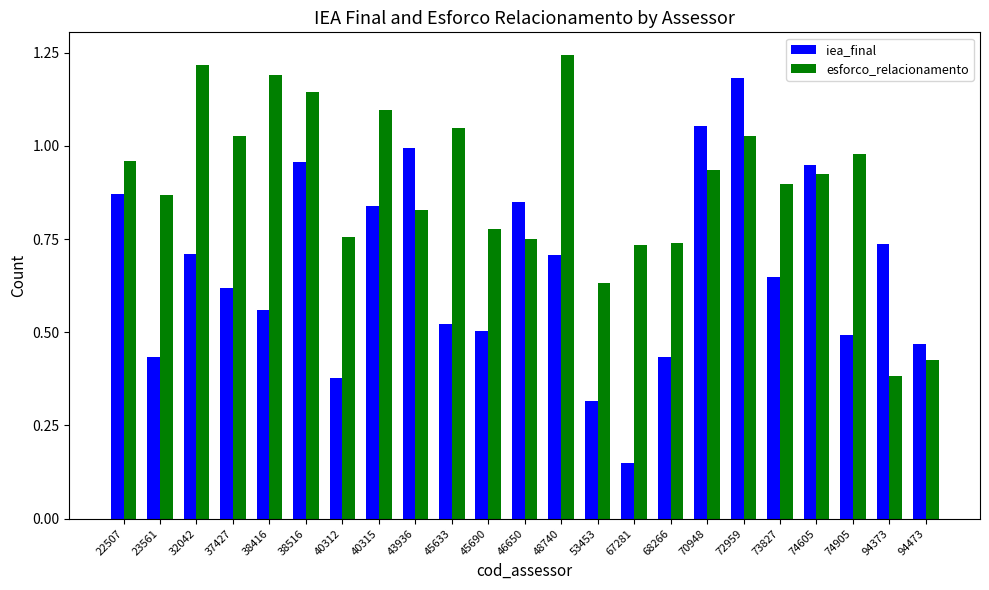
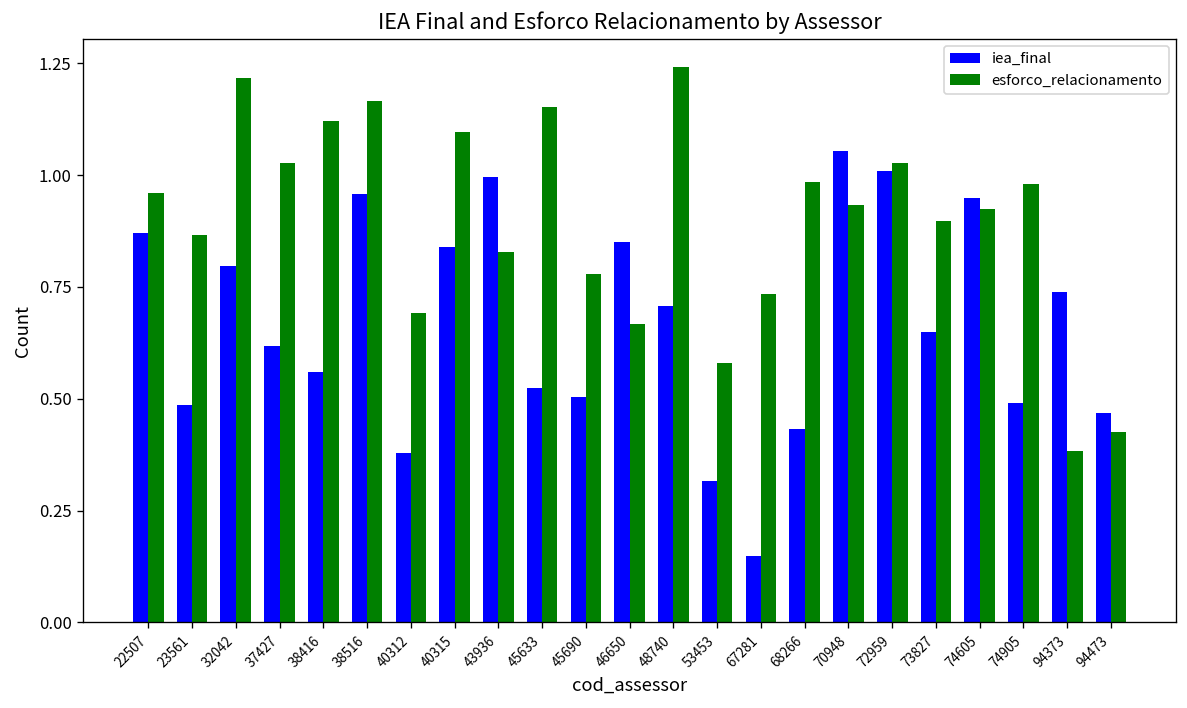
  {
    "iea_final": {
      "22507": 0.87,
-     "23561": 0.43,
-     "32042": 0.71,
+     "23561": 0.49,
+     "32042": 0.80,
      "37427": 0.62,
      "38416": 0.56,
      "38516": 0.96,
      "40312": 0.38,
      "40315": 0.84,
      "43936": 1.00,
      "45633": 0.52,
      "45690": 0.50,
      "46650": 0.85,
      "48740": 0.71,
      "53453": 0.32,
      "67281": 0.15,
      "68266": 0.43,
      "70948": 1.05,
-     "72959": 1.18,
+     "72959": 1.01,
      "73827": 0.65,
      "74605": 0.95,
      "74905": 0.49,
      "94373": 0.74,
      "94473": 0.47
    },
    "esforco_relacionamento": {
      "22507": 0.96,
      "23561": 0.87,
      "32042": 1.22,
      "37427": 1.03,
-     "38416": 1.19,
-     "38516": 1.14,
-     "40312": 0.76,
+     "38416": 1.12,
+     "38516": 1.17,
+     "40312": 0.69,
      "40315": 1.10,
      "43936": 0.83,
-     "45633": 1.05,
+     "45633": 1.15,
      "45690": 0.78,
-     "46650": 0.75,
+     "46650": 0.67,
      "48740": 1.24,
-     "53453": 0.63,
+     "53453": 0.58,
      "67281": 0.74,
-     "68266": 0.74,
+     "68266": 0.99,
      "70948": 0.93,
      "72959": 1.03,
      "73827": 0.90,
      "74605": 0.92,
      "74905": 0.98,
      "94373": 0.38,
      "94473": 0.42
    }
  }
